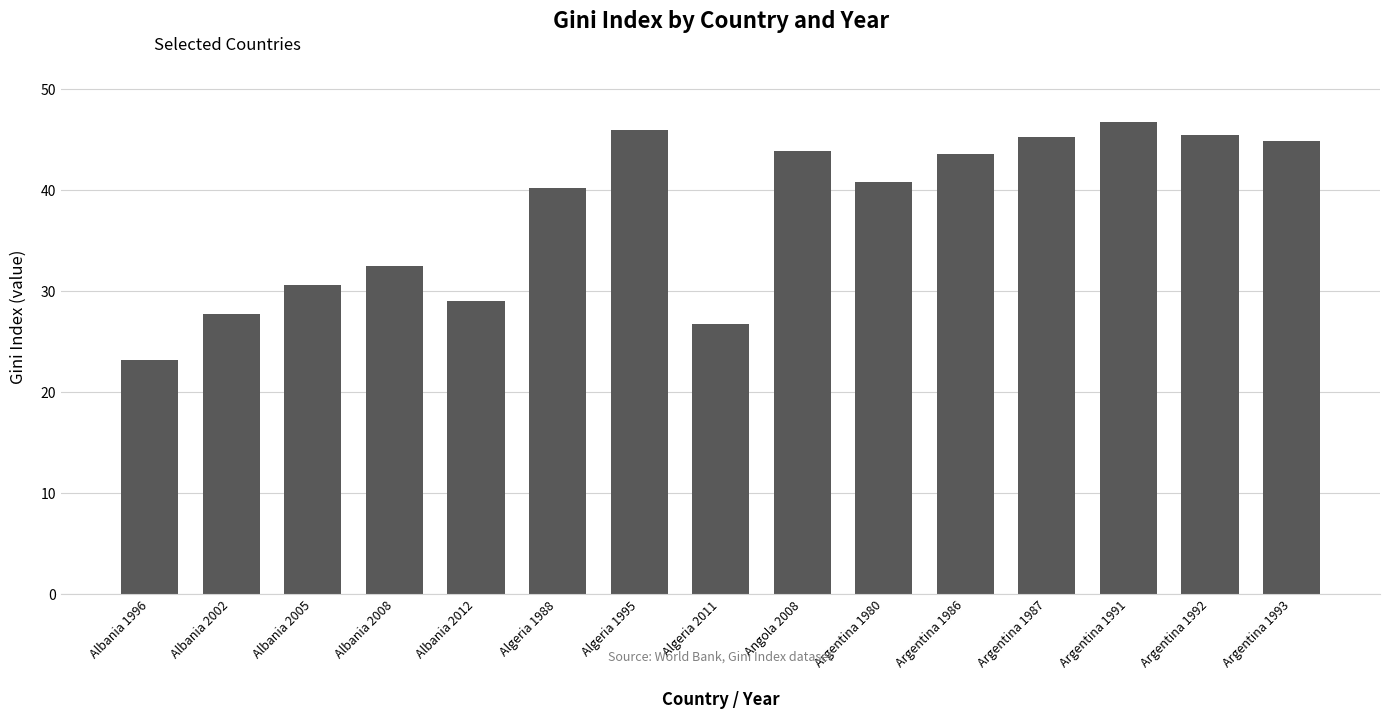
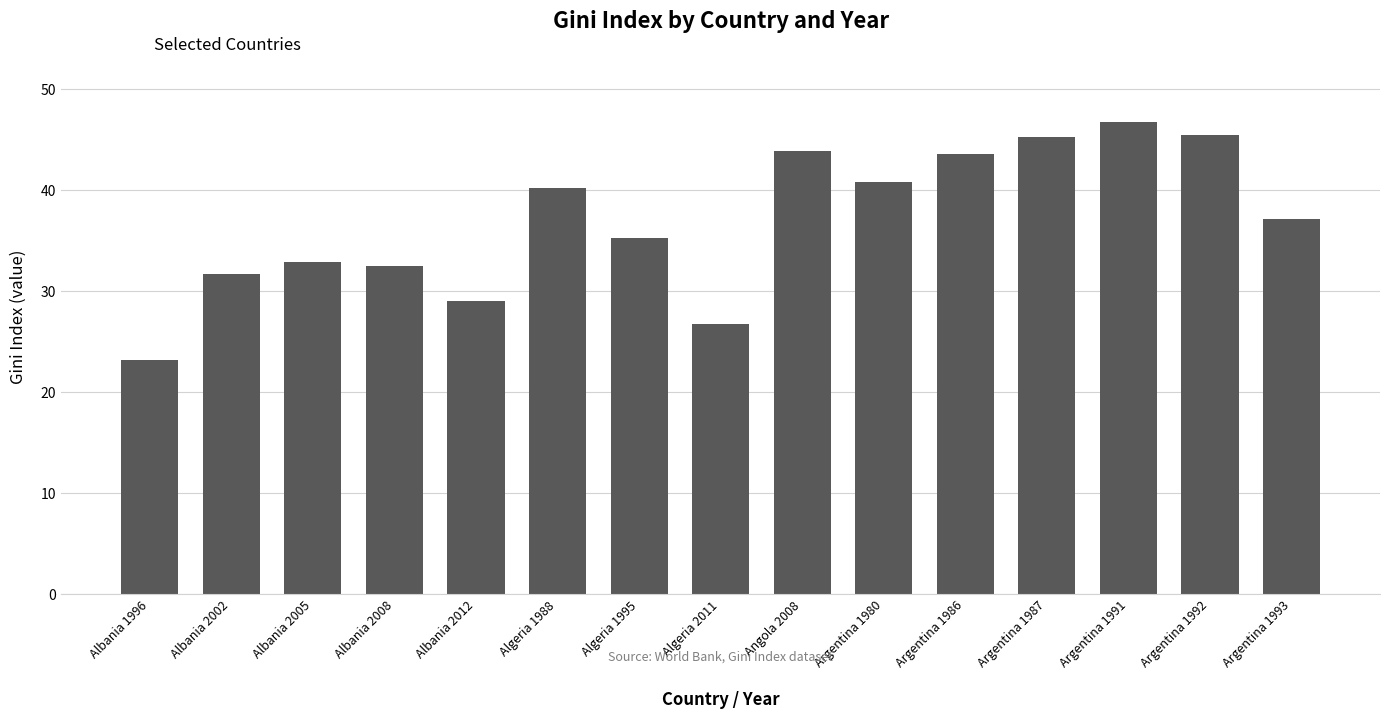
  {
    "Albania 1996": 23.2,
-   "Albania 2002": 27.8,
-   "Albania 2005": 30.6,
+   "Albania 2002": 31.7,
+   "Albania 2005": 32.9,
    "Albania 2008": 32.5,
    "Albania 2012": 29.0,
    "Algeria 1988": 40.2,
-   "Algeria 1995": 46.0,
+   "Algeria 1995": 35.3,
    "Algeria 2011": 26.8,
    "Angola 2008": 43.9,
    "Argentina 1980": 40.8,
    "Argentina 1986": 43.6,
    "Argentina 1987": 45.3,
    "Argentina 1991": 46.8,
    "Argentina 1992": 45.5,
-   "Argentina 1993": 44.9
+   "Argentina 1993": 37.2
  }
